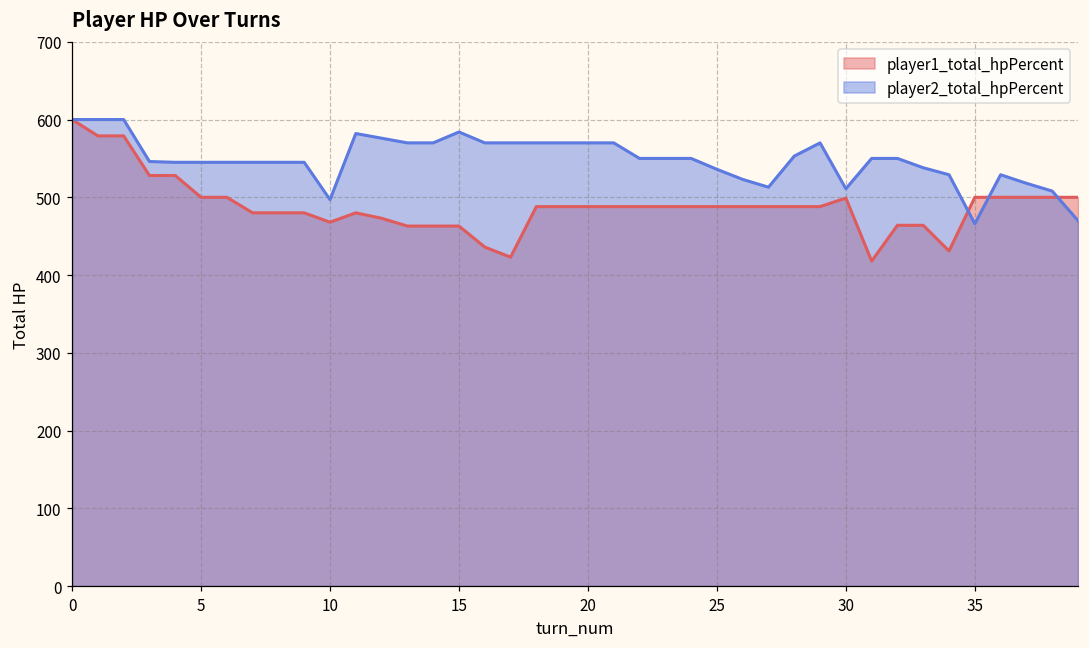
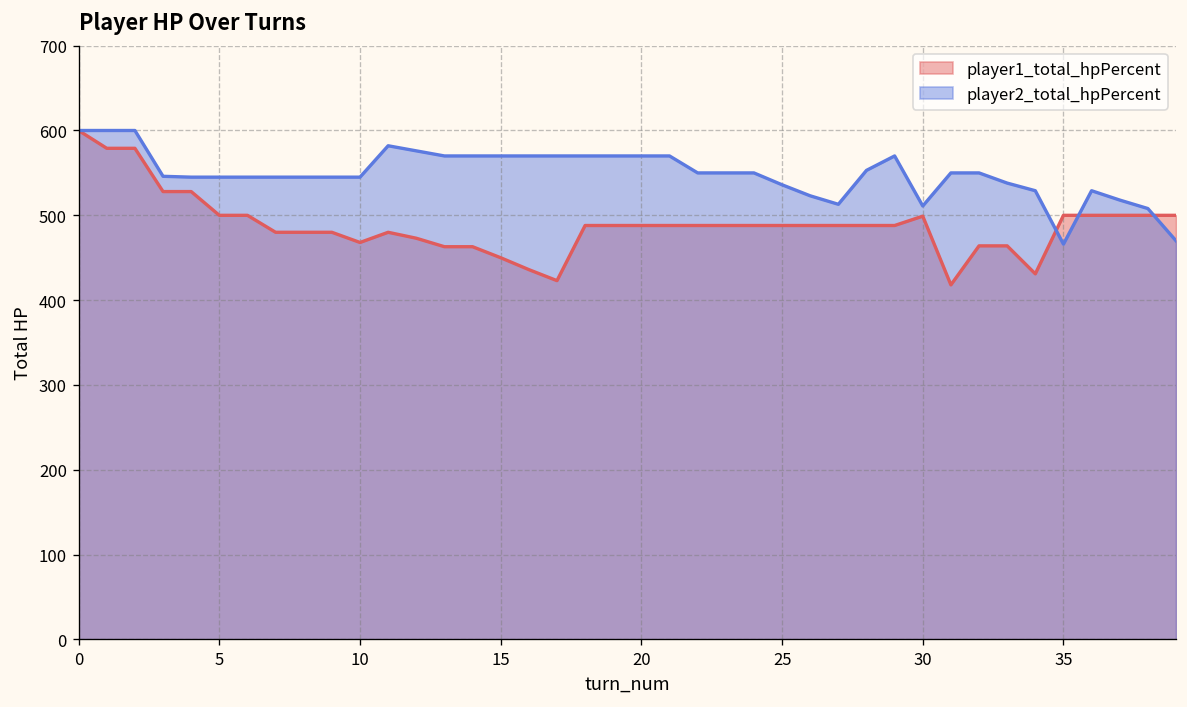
  {
    "player1_total_hpPercent": {
      "5": 500,
      "10": 470,
-     "15": 460,
+     "15": 450,
      "20": 490,
      "25": 490,
      "30": 500,
      "35": 500
    },
    "player2_total_hpPercent": {
      "5": 550,
-     "10": 500,
-     "15": 580,
+     "10": 550,
+     "15": 570,
      "20": 570,
      "25": 540,
      "30": 510,
      "35": 470
    }
  }
